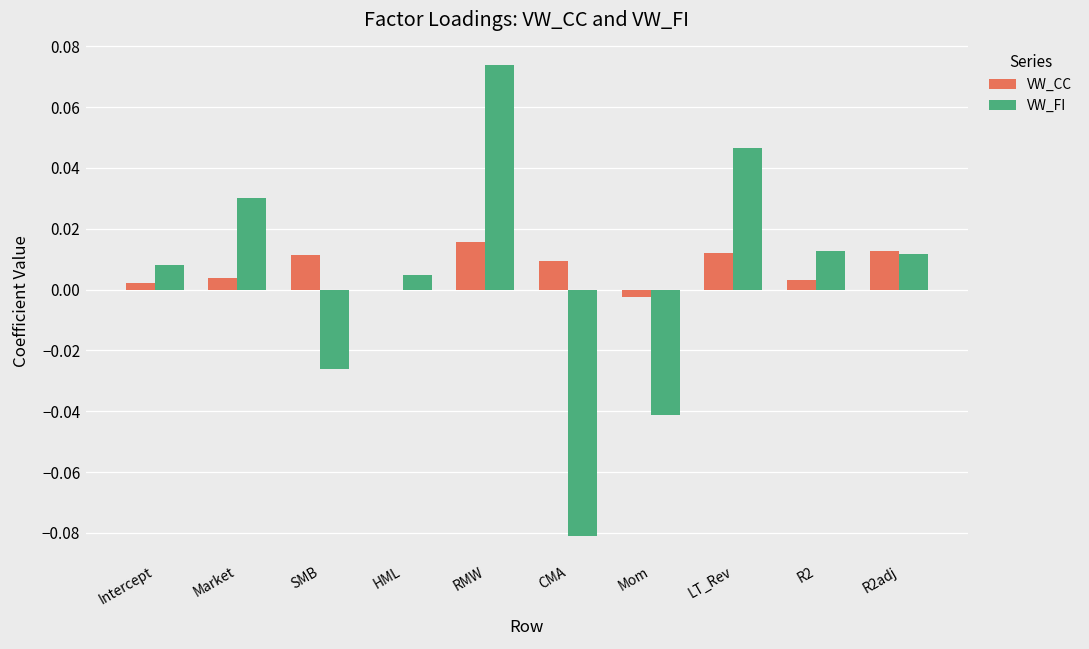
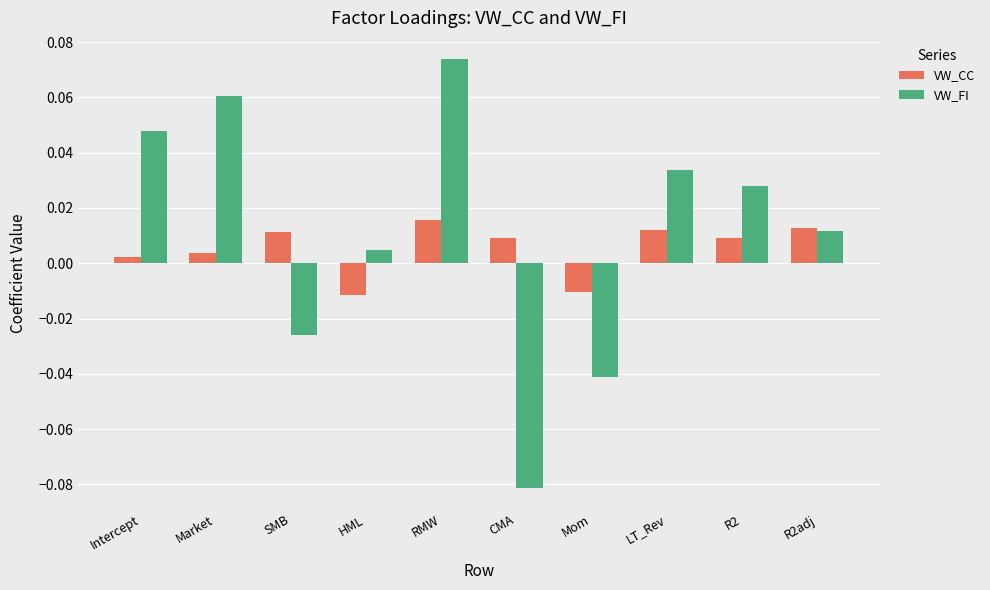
  {
    "VW_CC": {
      "Intercept": 0.002,
      "Market": 0.004,
      "SMB": 0.011,
-     "HML": 0.000,
+     "HML": -0.012,
      "RMW": 0.016,
      "CMA": 0.009,
-     "Mom": -0.002,
+     "Mom": -0.010,
      "LT_Rev": 0.012,
-     "R2": 0.003,
+     "R2": 0.009,
      "R2adj": 0.013
    },
    "VW_FI": {
-     "Intercept": 0.008,
-     "Market": 0.030,
+     "Intercept": 0.048,
+     "Market": 0.060,
      "SMB": -0.026,
      "HML": 0.005,
      "RMW": 0.074,
      "CMA": -0.081,
      "Mom": -0.041,
-     "LT_Rev": 0.047,
-     "R2": 0.013,
+     "LT_Rev": 0.034,
+     "R2": 0.028,
      "R2adj": 0.012
    }
  }
